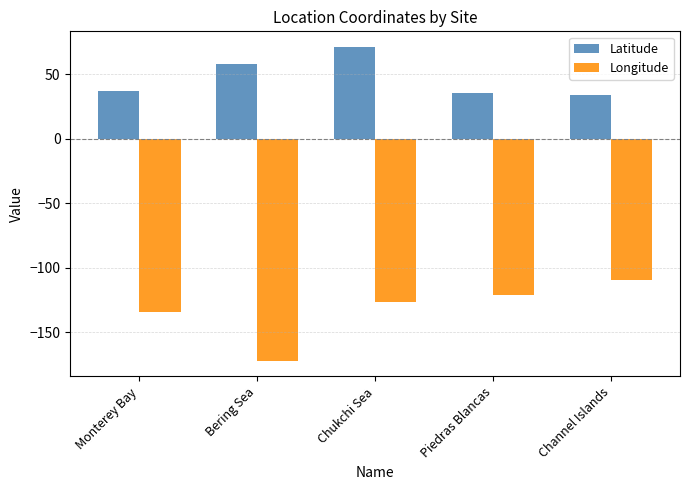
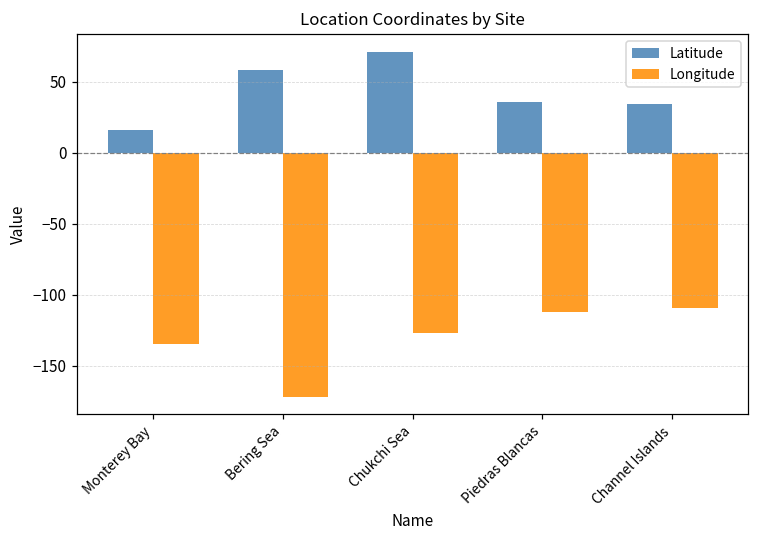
  {
    "Latitude": {
-     "Monterey Bay": 37,
+     "Monterey Bay": 16,
      "Bering Sea": 58,
      "Chukchi Sea": 71,
      "Piedras Blancas": 36,
      "Channel Islands": 34
    },
    "Longitude": {
      "Monterey Bay": -135,
      "Bering Sea": -172,
      "Chukchi Sea": -127,
-     "Piedras Blancas": -121,
+     "Piedras Blancas": -112,
      "Channel Islands": -110
    }
  }
